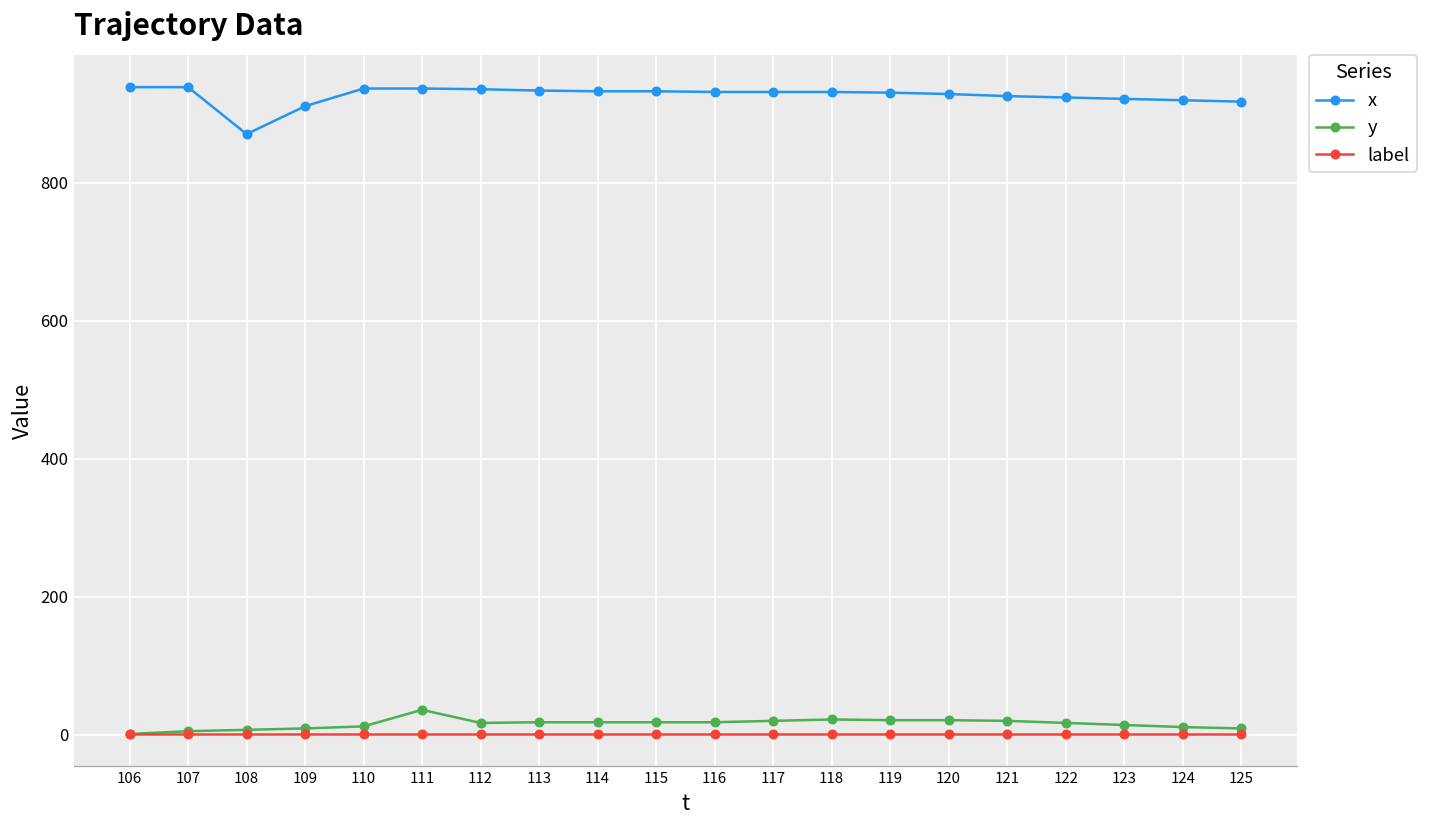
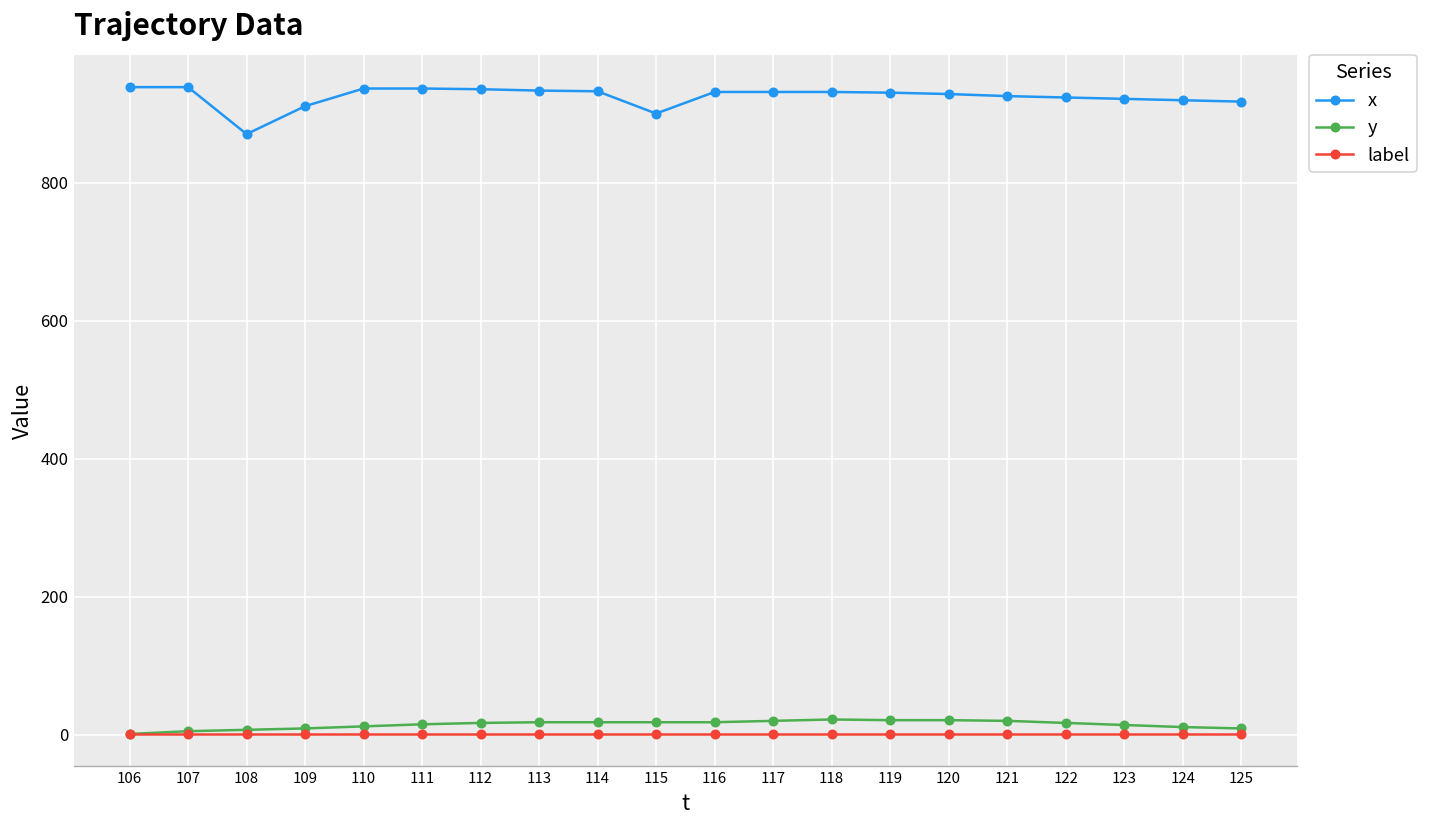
  {
    "x": {
      "106": 940,
      "107": 940,
      "108": 870,
      "109": 910,
      "110": 940,
      "111": 940,
      "112": 940,
      "113": 930,
      "114": 930,
-     "115": 930,
+     "115": 900,
      "116": 930,
      "117": 930,
      "118": 930,
      "119": 930,
      "120": 930,
      "121": 930,
      "122": 920,
      "123": 920,
      "124": 920,
      "125": 920
    },
    "y": {
      "108": 10,
      "109": 10,
      "110": 10,
-     "111": 40,
+     "111": 20,
      "112": 20,
      "113": 20,
      "114": 20,
      "115": 20,
      "116": 20,
      "117": 20,
      "118": 20,
      "119": 20,
      "120": 20,
      "121": 20,
      "122": 20,
      "123": 10,
      "124": 10,
      "125": 10
    },
    "label": {
      "108": 0,
      "109": 0,
      "110": 0,
      "111": 0,
      "112": 0,
      "113": 0,
      "114": 0,
      "115": 0,
      "116": 0,
      "117": 0,
      "118": 0,
      "119": 0,
      "120": 0,
      "121": 0,
      "122": 0,
      "123": 0,
      "124": 0,
      "125": 0
    }
  }
